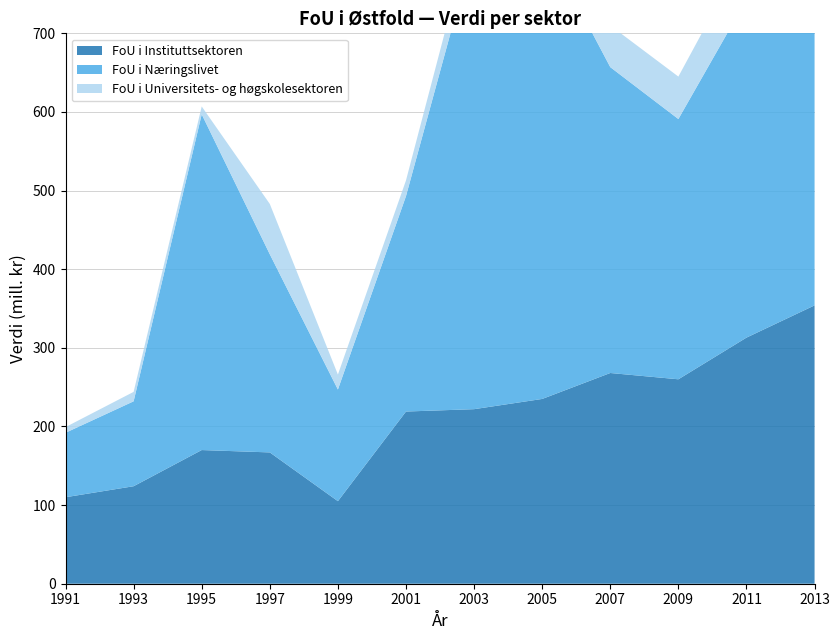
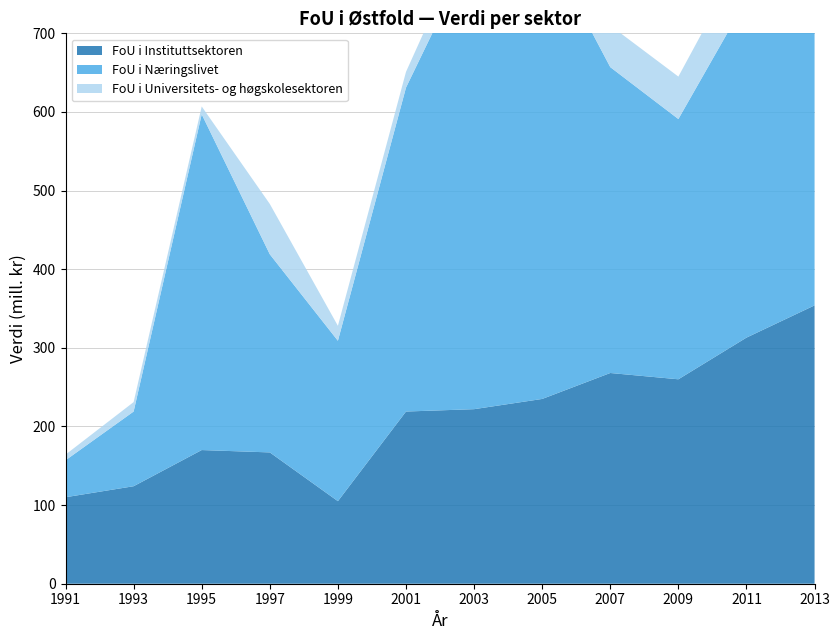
  {
    "FoU i Instituttsektoren": {
      "1991": 110,
      "1993": 120,
      "1995": 170,
      "1997": 170,
      "1999": 110,
      "2001": 220,
      "2003": 220,
      "2005": 240,
      "2007": 270,
      "2009": 260,
      "2011": 310,
      "2013": 350
    },
    "FoU i Næringslivet": {
-     "1991": 80,
-     "1993": 110,
+     "1991": 50,
+     "1993": 100,
      "1995": 430,
      "1997": 250,
-     "1999": 140,
-     "2001": 270,
+     "1999": 200,
+     "2001": 410,
      "2007": 390,
      "2009": 330
    },
    "FoU i Universitets- og høgskolesektoren": {
      "1991": 10,
      "1993": 10,
      "1995": 10,
      "1997": 60,
      "1999": 20,
      "2001": 20,
      "2009": 50
    }
  }
